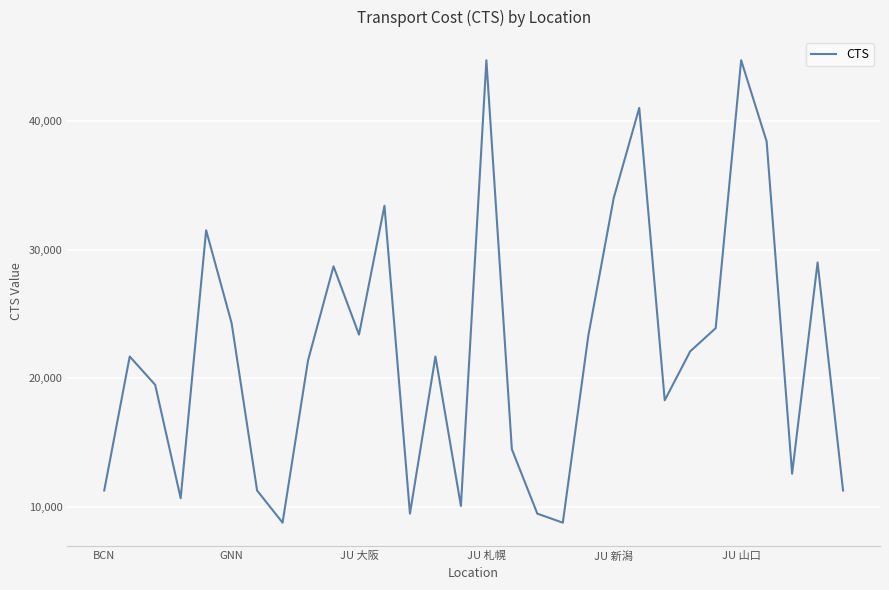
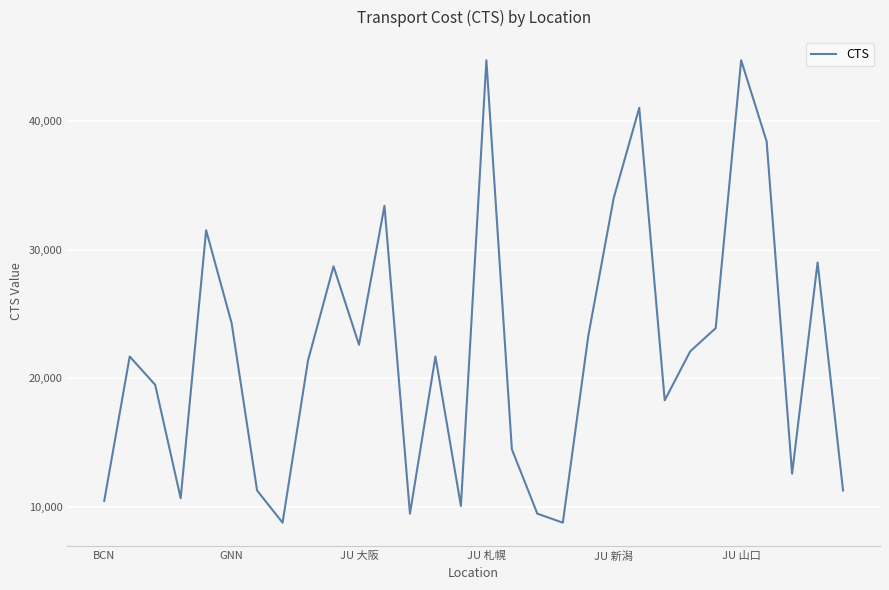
  {
-   "BCN": "11,300",
+   "BCN": "10,500",
    "GNN": "24,300",
-   "JU 大阪": "23,400",
+   "JU 大阪": "22,600",
    "JU 札幌": "44,700",
    "JU 新潟": "34,000",
    "JU 山口": "44,700"
  }
